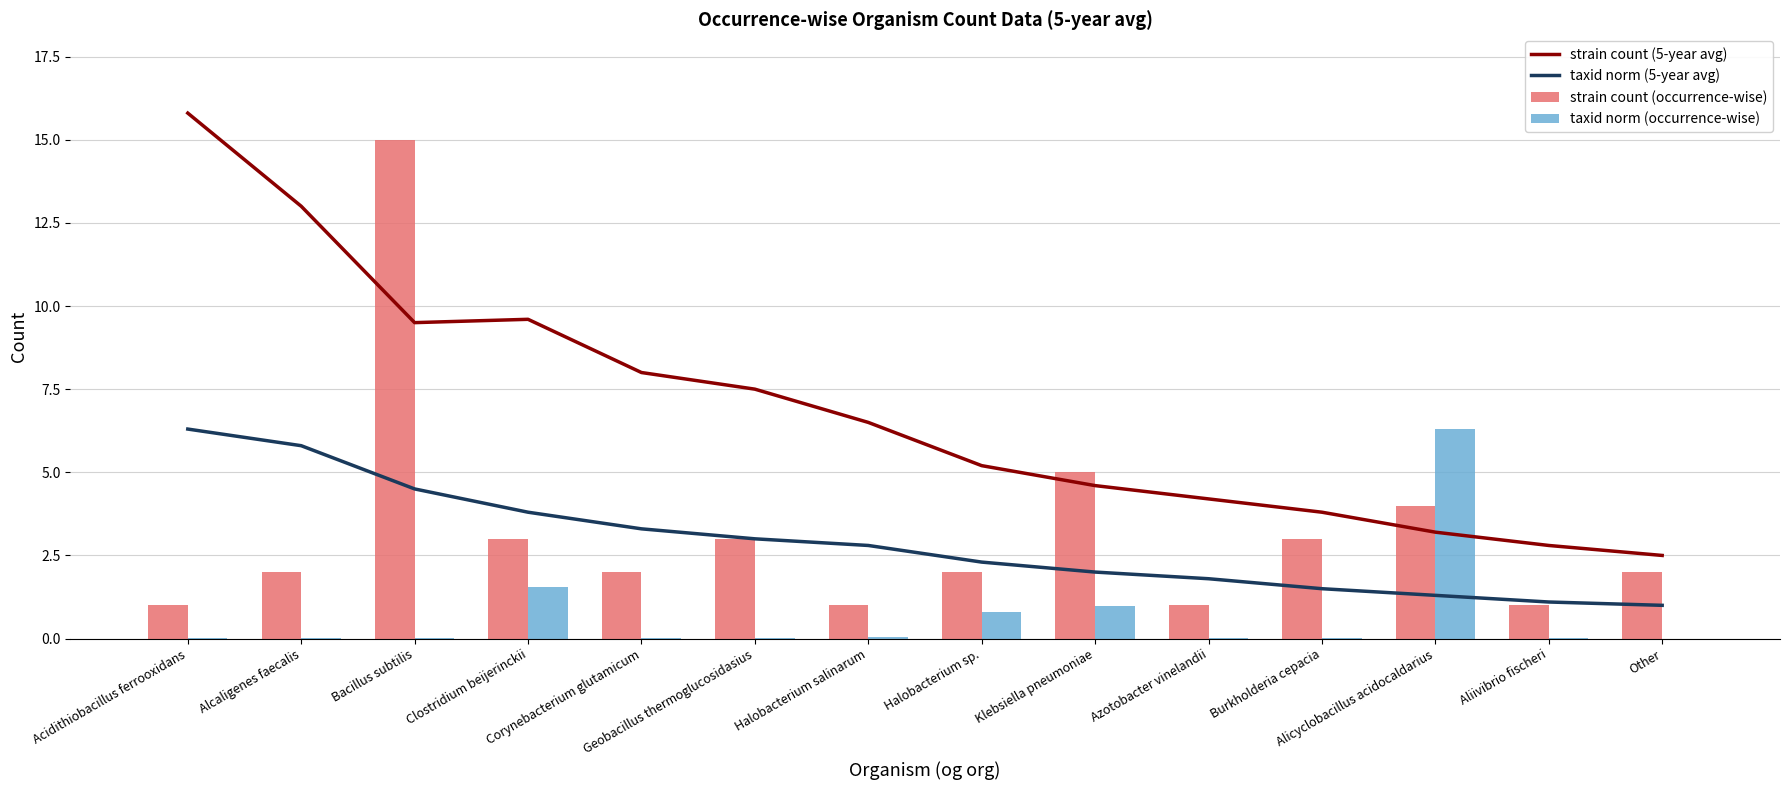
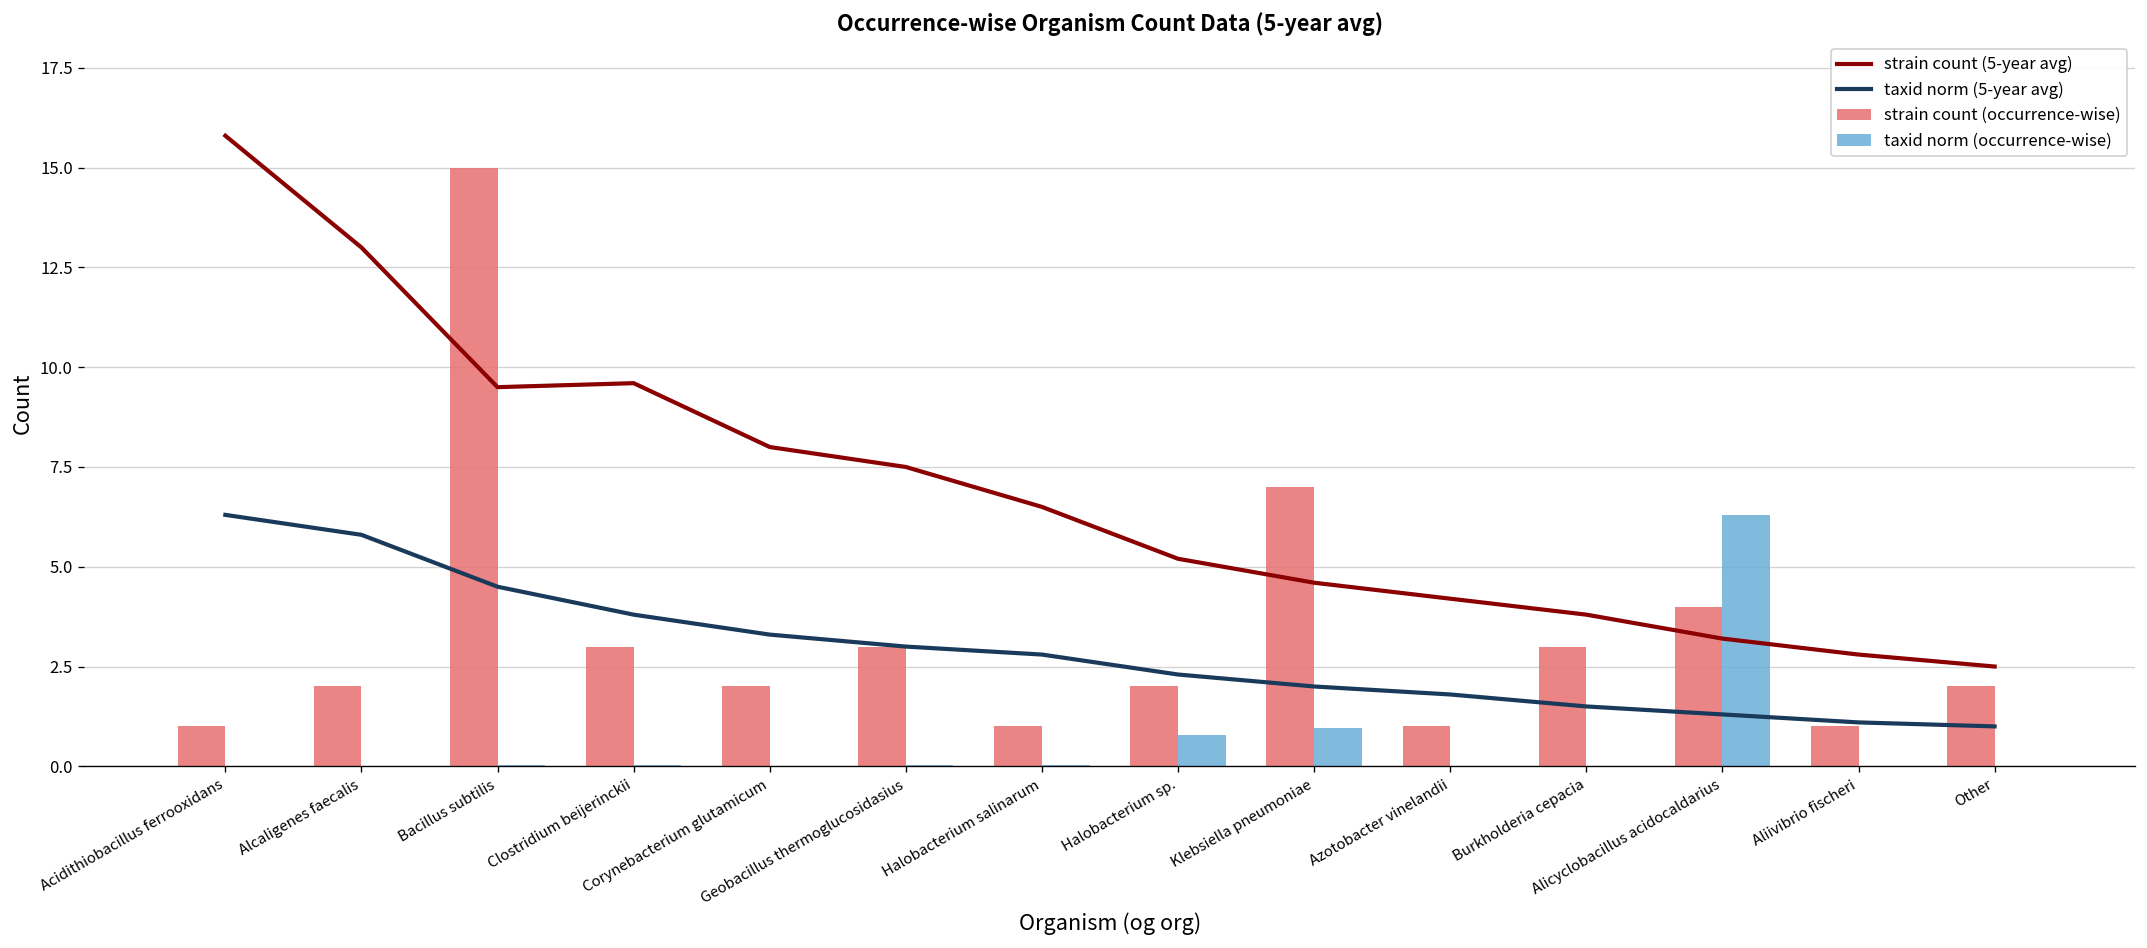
  {
    "strain count (occurrence-wise)": {
      "Acidithiobacillus ferrooxidans": 1,
      "Alcaligenes faecalis": 2,
      "Bacillus subtilis": 15,
      "Clostridium beijerinckii": 3,
      "Corynebacterium glutamicum": 2,
      "Geobacillus thermoglucosidasius": 3,
      "Halobacterium salinarum": 1,
      "Halobacterium sp.": 2,
-     "Klebsiella pneumoniae": 5,
+     "Klebsiella pneumoniae": 7,
      "Azotobacter vinelandii": 1,
      "Burkholderia cepacia": 3,
      "Alicyclobacillus acidocaldarius": 4,
      "Aliivibrio fischeri": 1,
      "Other": 2
    },
    "strain count (5-year avg)": {
      "Acidithiobacillus ferrooxidans": 15.8,
      "Alcaligenes faecalis": 13.0,
      "Bacillus subtilis": 9.5,
      "Clostridium beijerinckii": 9.6,
      "Corynebacterium glutamicum": 8.0,
      "Geobacillus thermoglucosidasius": 7.5,
      "Halobacterium salinarum": 6.5,
      "Halobacterium sp.": 5.2,
      "Klebsiella pneumoniae": 4.6,
      "Azotobacter vinelandii": 4.2,
      "Burkholderia cepacia": 3.8,
      "Alicyclobacillus acidocaldarius": 3.2,
      "Aliivibrio fischeri": 2.8,
      "Other": 2.5
    },
    "taxid norm (5-year avg)": {
      "Acidithiobacillus ferrooxidans": 6.3,
      "Alcaligenes faecalis": 5.8,
      "Bacillus subtilis": 4.5,
      "Clostridium beijerinckii": 3.8,
      "Corynebacterium glutamicum": 3.3,
      "Geobacillus thermoglucosidasius": 3.0,
      "Halobacterium salinarum": 2.8,
      "Halobacterium sp.": 2.3,
      "Klebsiella pneumoniae": 2.0,
      "Azotobacter vinelandii": 1.8,
      "Burkholderia cepacia": 1.5,
      "Alicyclobacillus acidocaldarius": 1.3,
      "Aliivibrio fischeri": 1.1,
      "Other": 1.0
    },
    "taxid norm (occurrence-wise)": {
-     "Clostridium beijerinckii": 1.6,
+     "Clostridium beijerinckii": 0.0,
      "Halobacterium sp.": 0.8,
      "Klebsiella pneumoniae": 1.0,
      "Alicyclobacillus acidocaldarius": 6.3,
      "Other": 0.0
    }
  }
